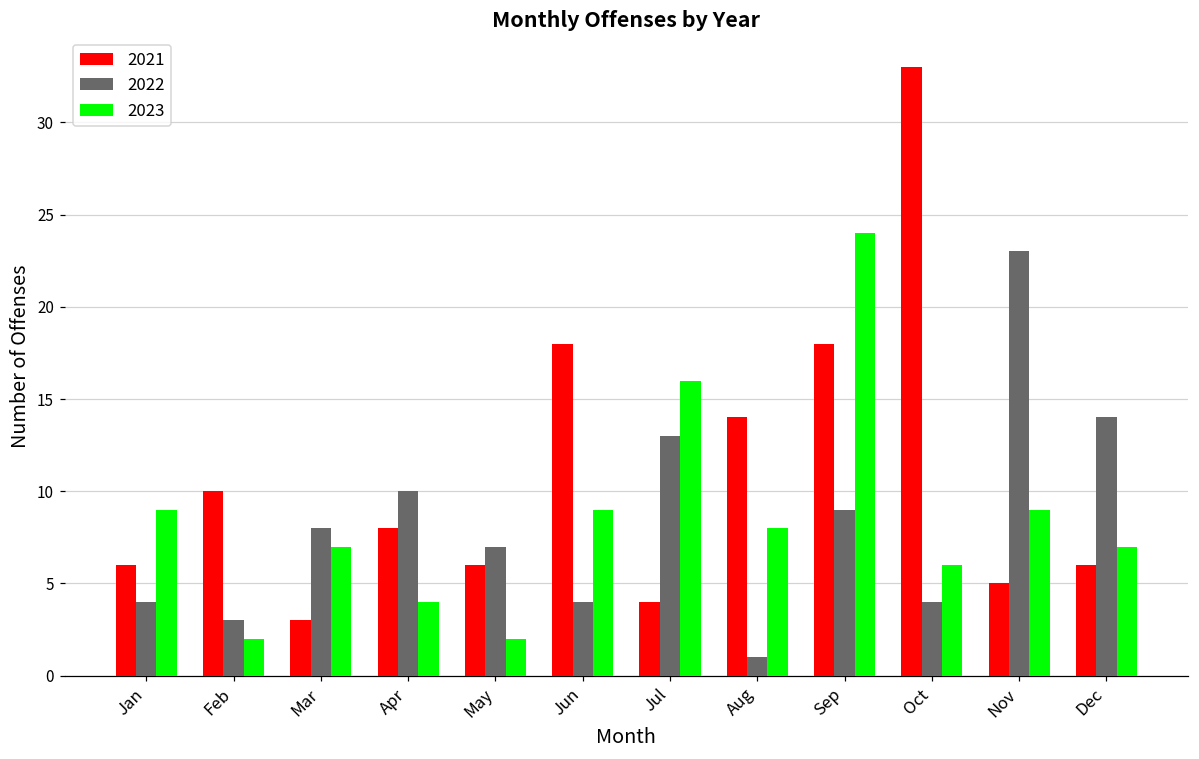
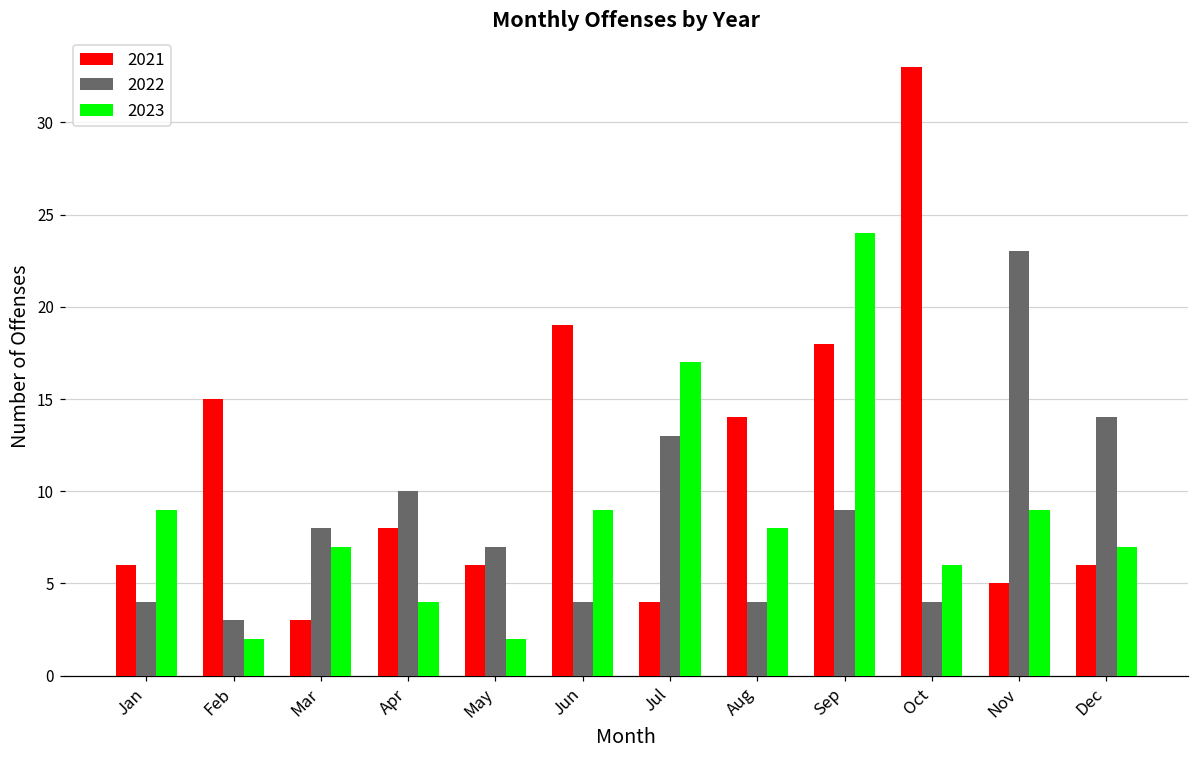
  {
    "2021": {
      "Jan": 6,
-     "Feb": 10,
+     "Feb": 15,
      "Mar": 3,
      "Apr": 8,
      "May": 6,
-     "Jun": 18,
+     "Jun": 19,
      "Jul": 4,
      "Aug": 14,
      "Sep": 18,
      "Oct": 33,
      "Nov": 5,
      "Dec": 6
    },
    "2022": {
      "Jan": 4,
      "Feb": 3,
      "Mar": 8,
      "Apr": 10,
      "May": 7,
      "Jun": 4,
      "Jul": 13,
-     "Aug": 1,
+     "Aug": 4,
      "Sep": 9,
      "Oct": 4,
      "Nov": 23,
      "Dec": 14
    },
    "2023": {
      "Jan": 9,
      "Feb": 2,
      "Mar": 7,
      "Apr": 4,
      "May": 2,
      "Jun": 9,
-     "Jul": 16,
+     "Jul": 17,
      "Aug": 8,
      "Sep": 24,
      "Oct": 6,
      "Nov": 9,
      "Dec": 7
    }
  }
